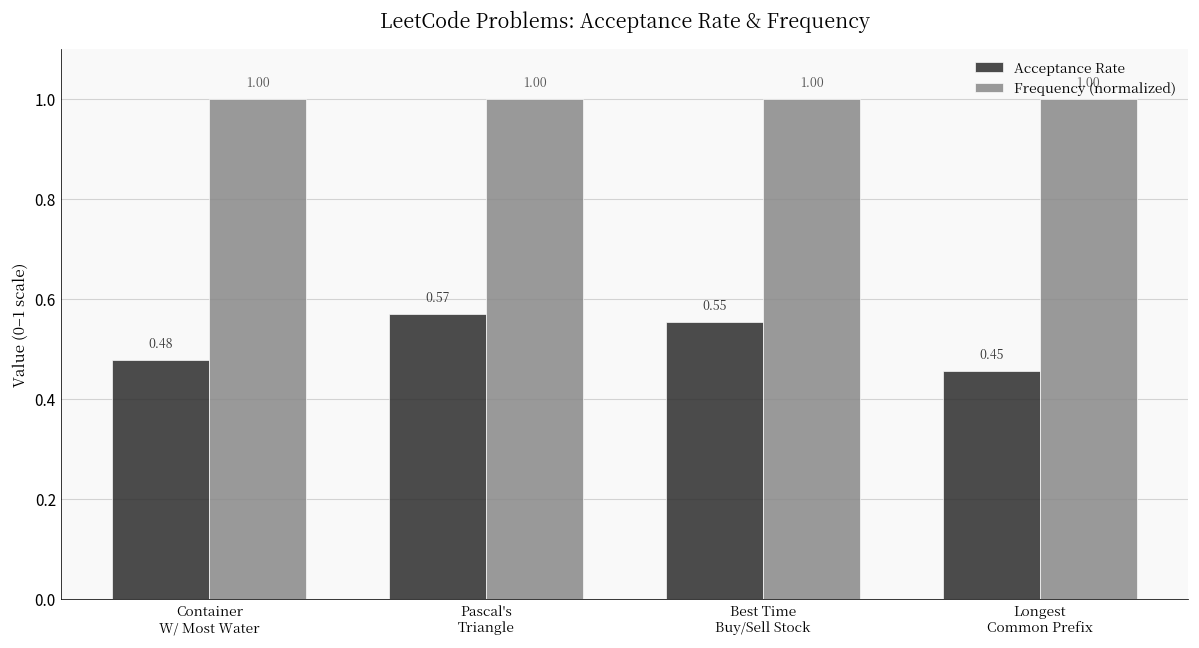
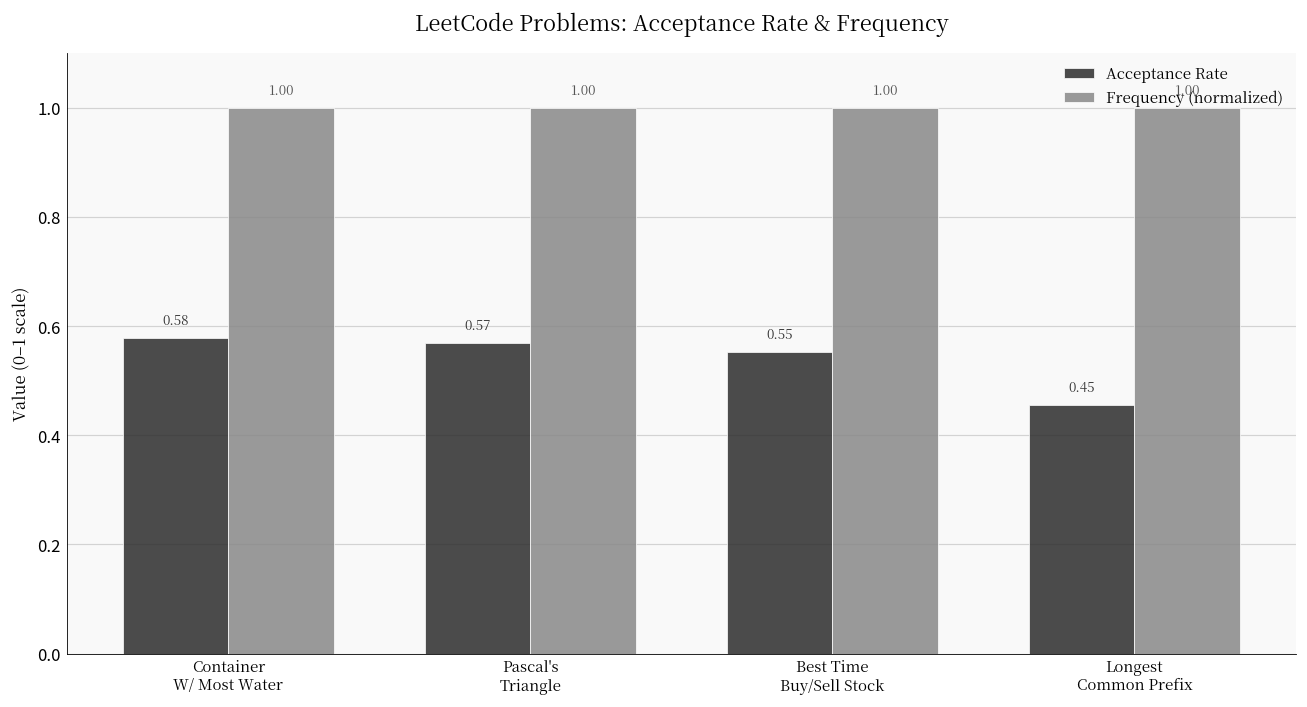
  {
    "Acceptance Rate": {
-     "Container W/ Most Water": 0.48,
+     "Container W/ Most Water": 0.58,
      "Pascal's Triangle": 0.57,
      "Best Time Buy/Sell Stock": 0.55,
      "Longest Common Prefix": 0.45
    },
    "Frequency (normalized)": {
      "Container W/ Most Water": 1.00,
      "Pascal's Triangle": 1.00,
      "Best Time Buy/Sell Stock": 1.00,
      "Longest Common Prefix": 1.00
    }
  }
